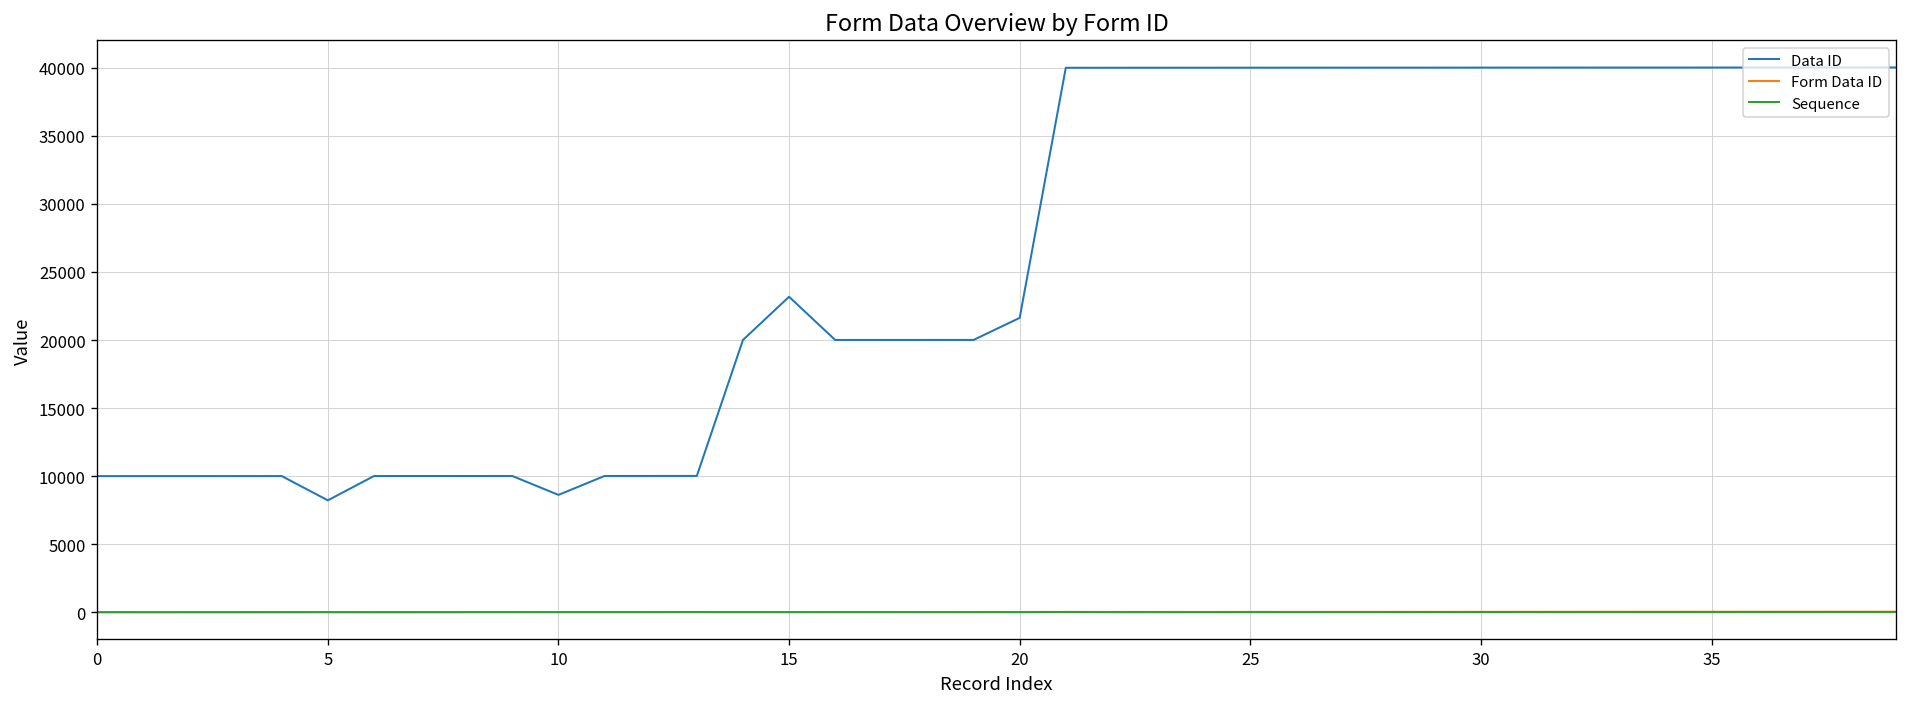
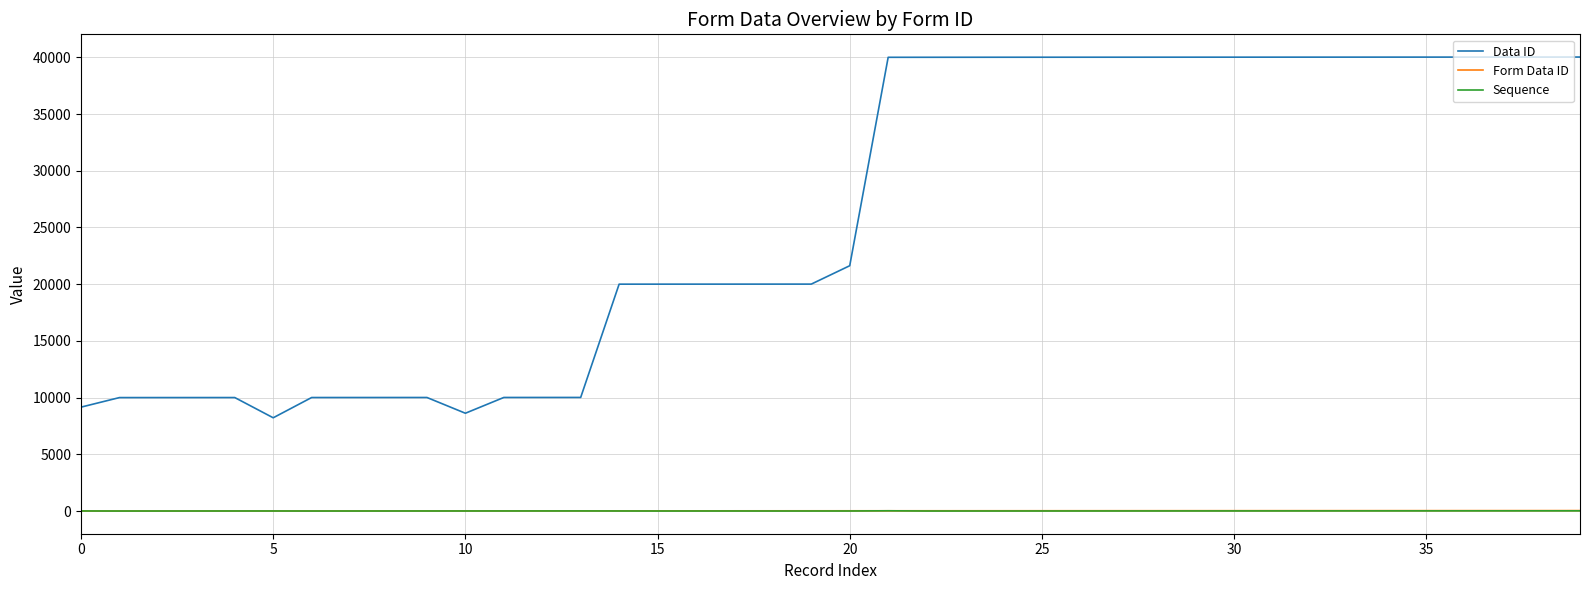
  {
    "Data ID": {
-     "0": 10000,
+     "0": 9200,
      "5": 8200,
      "10": 8600,
-     "15": 23200,
+     "15": 20000,
      "20": 21600,
      "25": 40000,
      "30": 40000,
      "35": 40000
    },
    "Sequence": {
      "0": 0,
      "5": 0,
      "10": 0,
      "15": 0,
      "20": 0,
      "25": 0,
      "30": 0,
      "35": 0
    }
  }
